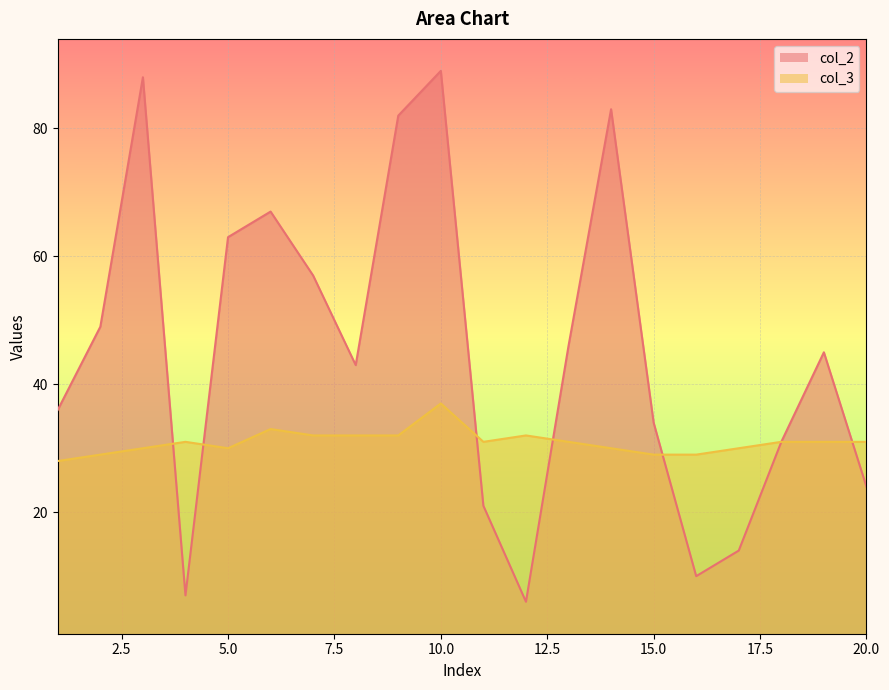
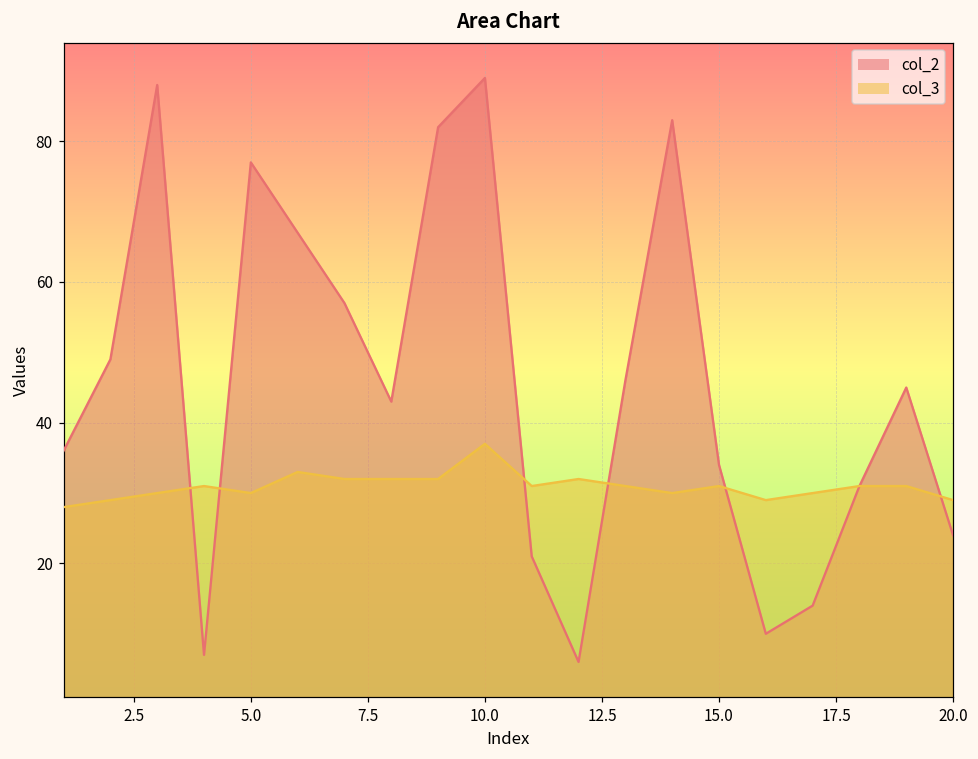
  {
    "col_2": {
-     "5.0": 63,
+     "5.0": 77,
      "10.0": 89,
      "15.0": 34,
      "20.0": 24
    },
    "col_3": {
      "5.0": 30,
      "10.0": 37,
-     "15.0": 29,
-     "20.0": 31
+     "15.0": 31,
+     "20.0": 29
    }
  }
